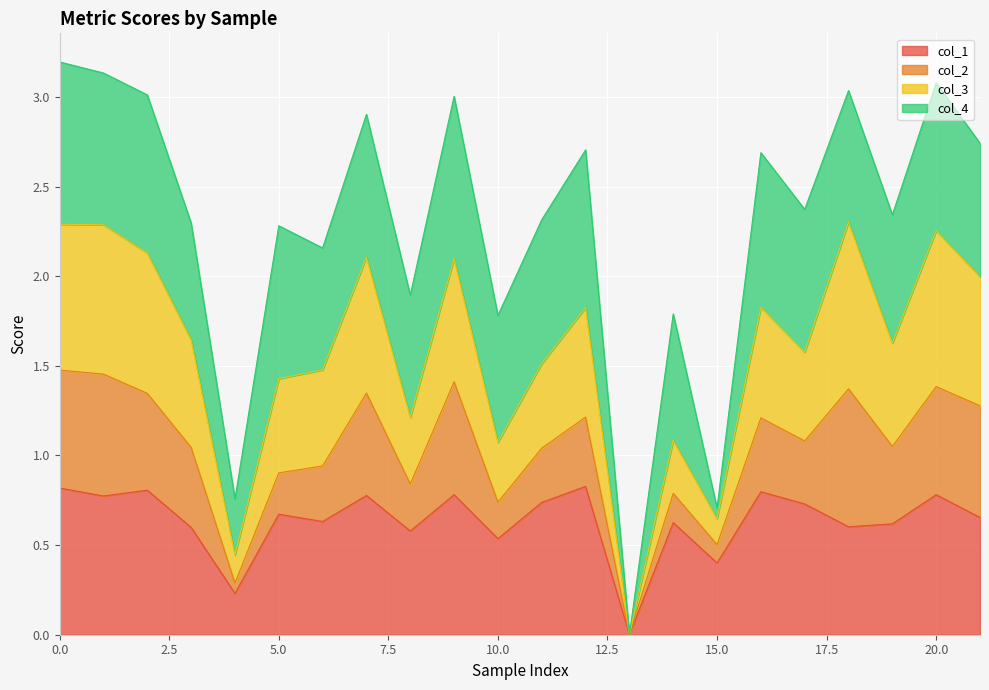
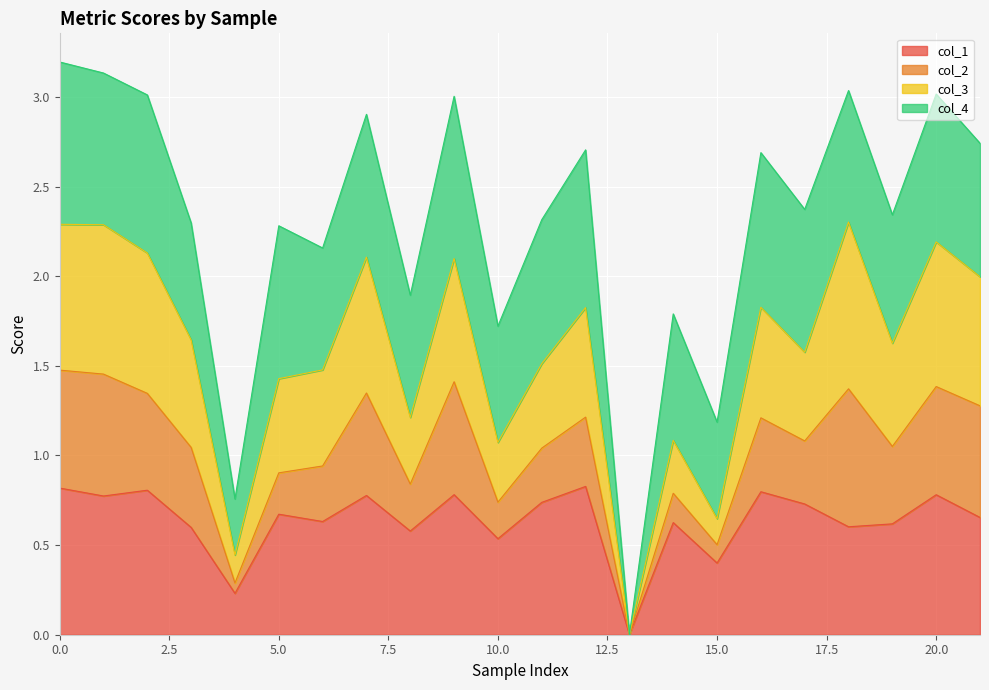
  {
    "col_3": {
      "0.0": 0.81,
      "5.0": 0.53,
      "10.0": 0.33,
      "15.0": 0.15,
-     "20.0": 0.87
+     "20.0": 0.81
    },
    "col_4": {
      "0.0": 0.91,
      "5.0": 0.85,
-     "10.0": 0.71,
-     "15.0": 0.06
+     "10.0": 0.65,
+     "15.0": 0.54
    }
  }
